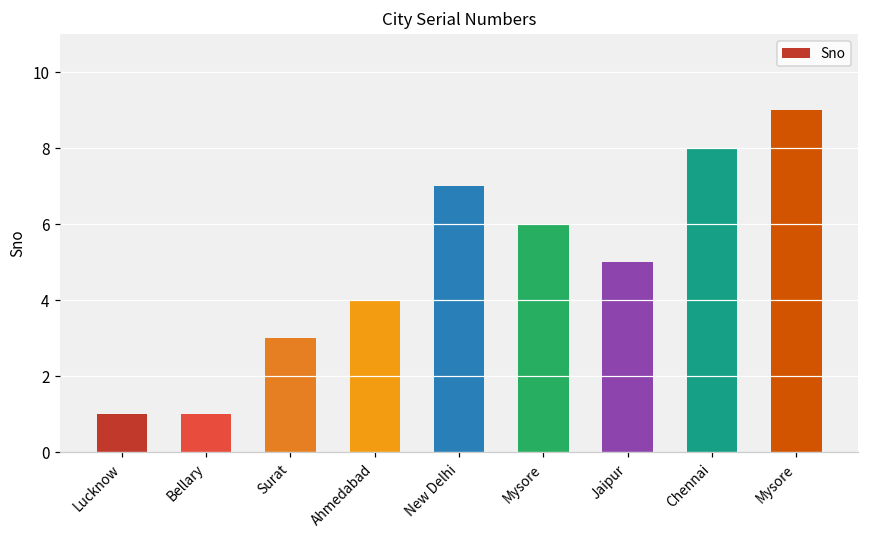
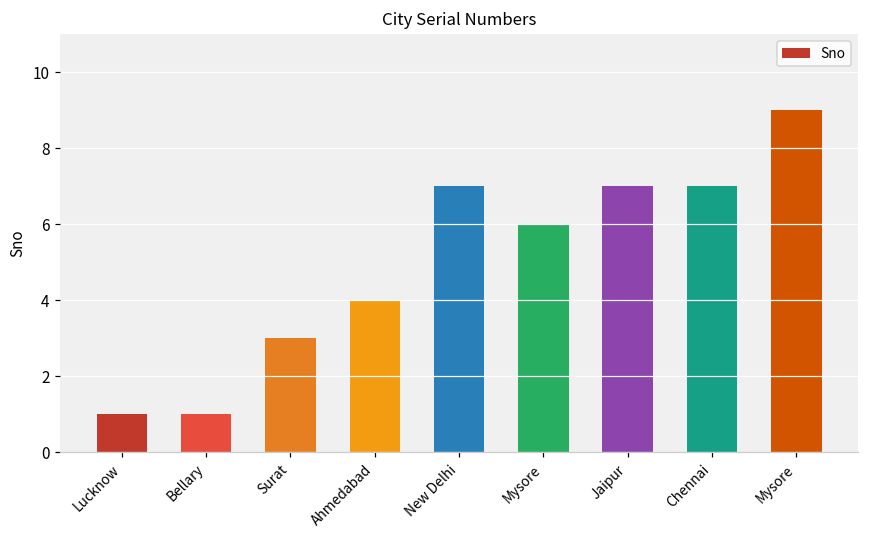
  {
    "Lucknow": 1,
    "Bellary": 1,
    "Surat": 3,
    "Ahmedabad": 4,
    "New Delhi": 7,
-   "Jaipur": 5,
-   "Chennai": 8
+   "Jaipur": 7,
+   "Chennai": 7
  }
